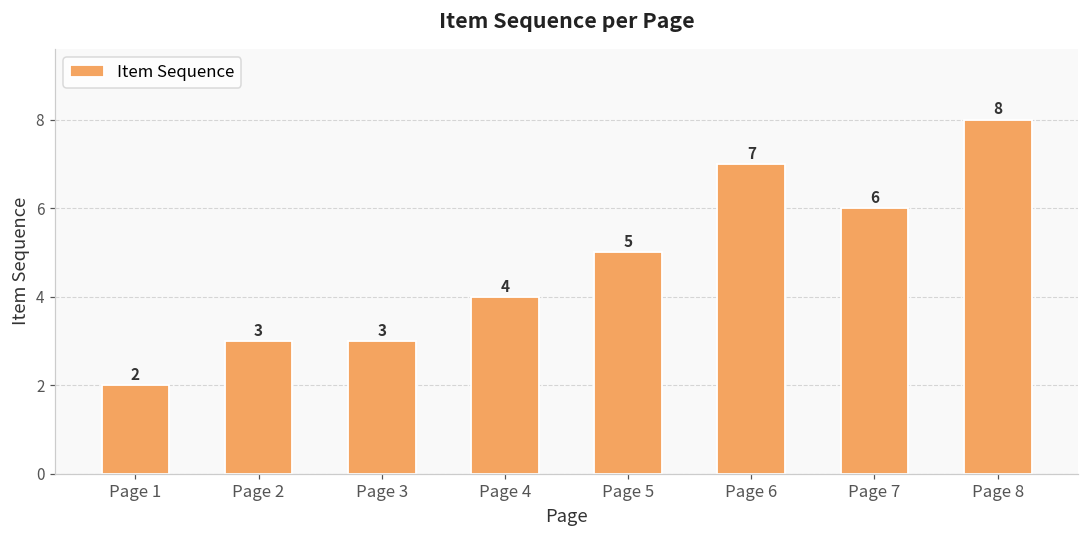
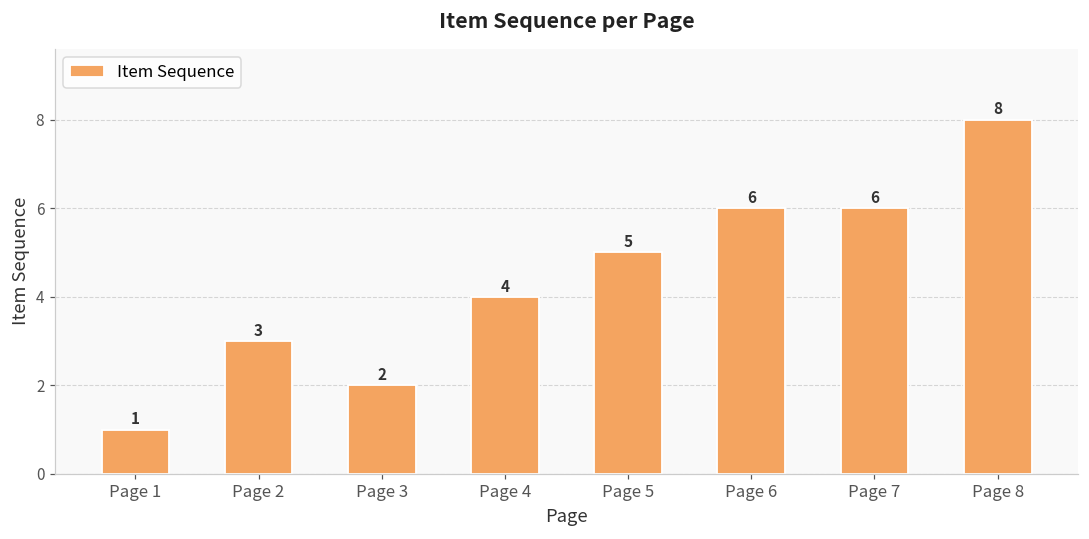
  {
-   "Page 1": 2,
+   "Page 1": 1,
    "Page 2": 3,
-   "Page 3": 3,
+   "Page 3": 2,
    "Page 4": 4,
    "Page 5": 5,
-   "Page 6": 7,
+   "Page 6": 6,
    "Page 7": 6,
    "Page 8": 8
  }
